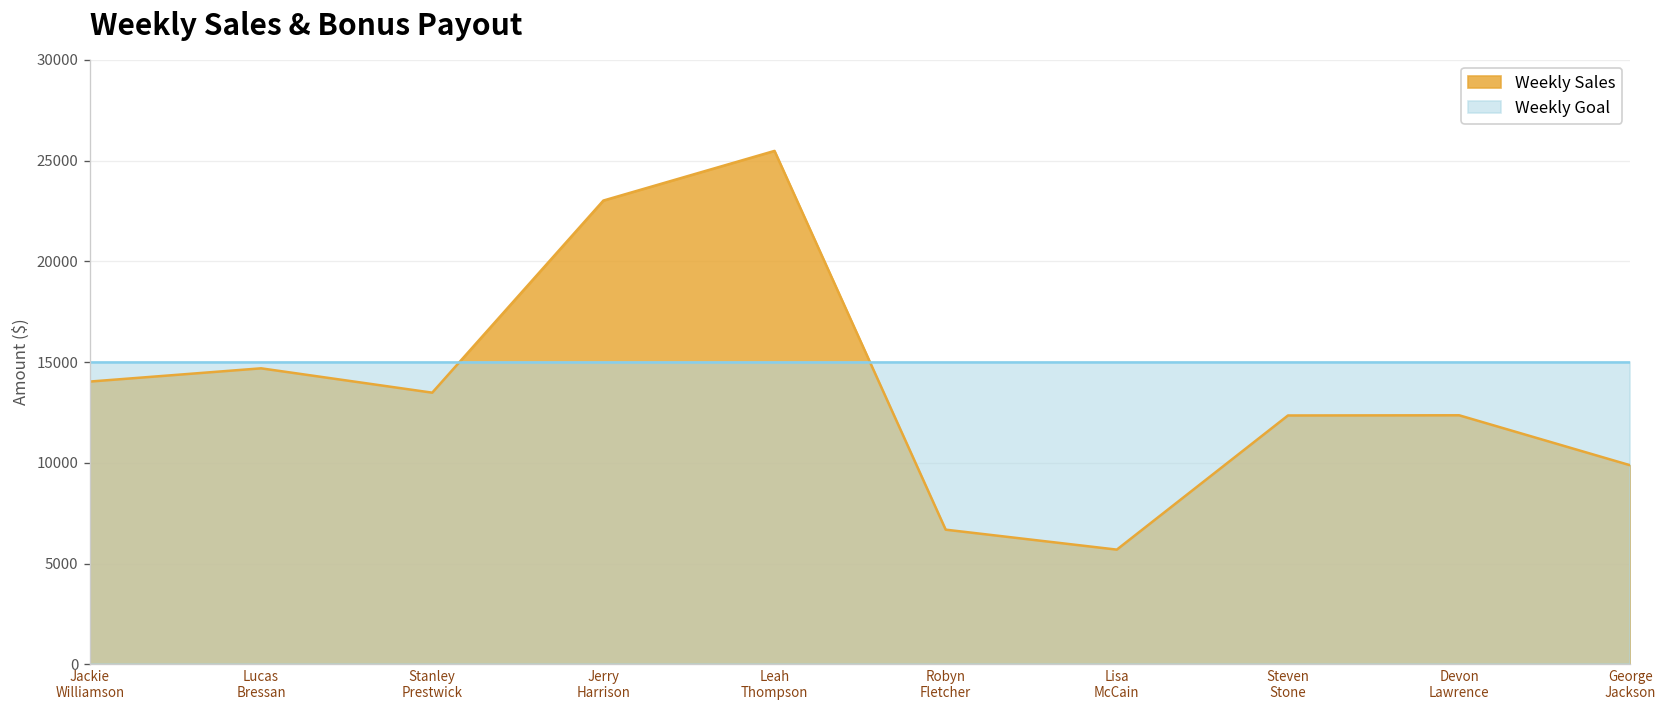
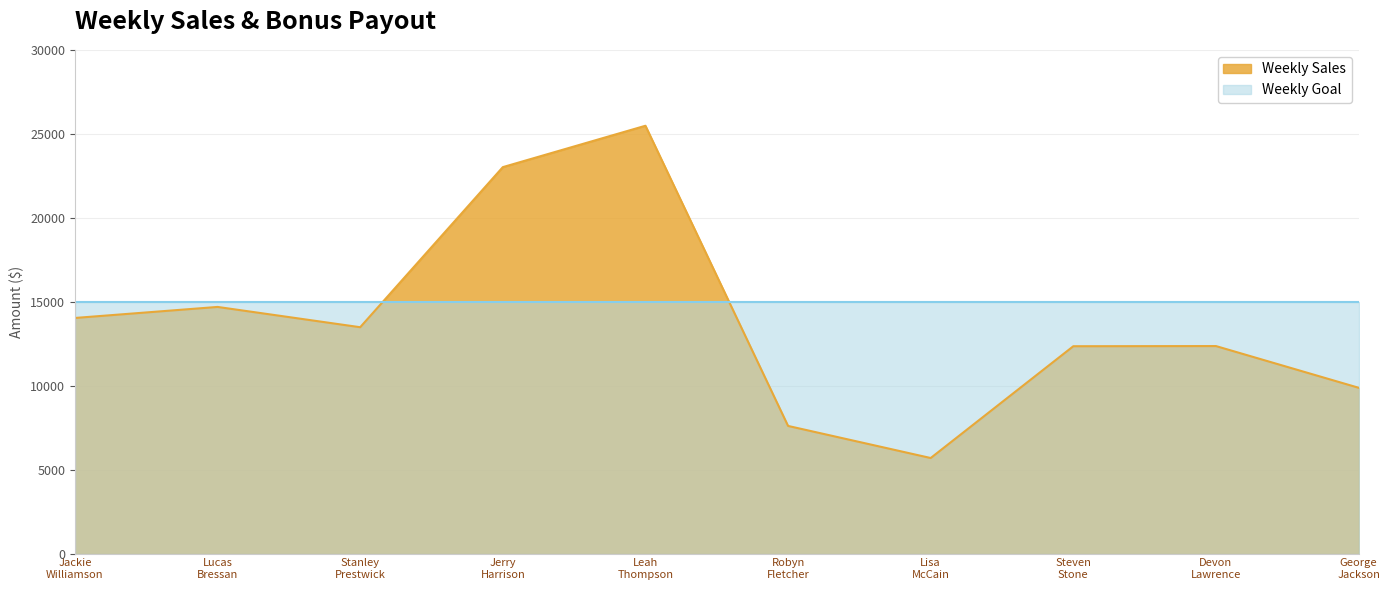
  {
    "Weekly Sales": {
      "Jackie Williamson": 14000,
      "Lucas Bressan": 14700,
      "Stanley Prestwick": 13500,
      "Jerry Harrison": 23000,
      "Leah Thompson": 25500,
-     "Robyn Fletcher": 6700,
+     "Robyn Fletcher": 7600,
      "Lisa McCain": 5700,
      "Steven Stone": 12300,
      "Devon Lawrence": 12400,
      "George Jackson": 9900
    },
    "Weekly Goal": {
      "Jackie Williamson": 15000,
      "Lucas Bressan": 15000,
      "Stanley Prestwick": 15000,
      "Jerry Harrison": 15000,
      "Leah Thompson": 15000,
      "Robyn Fletcher": 15000,
      "Lisa McCain": 15000,
      "Steven Stone": 15000,
      "Devon Lawrence": 15000,
      "George Jackson": 15000
    }
  }
